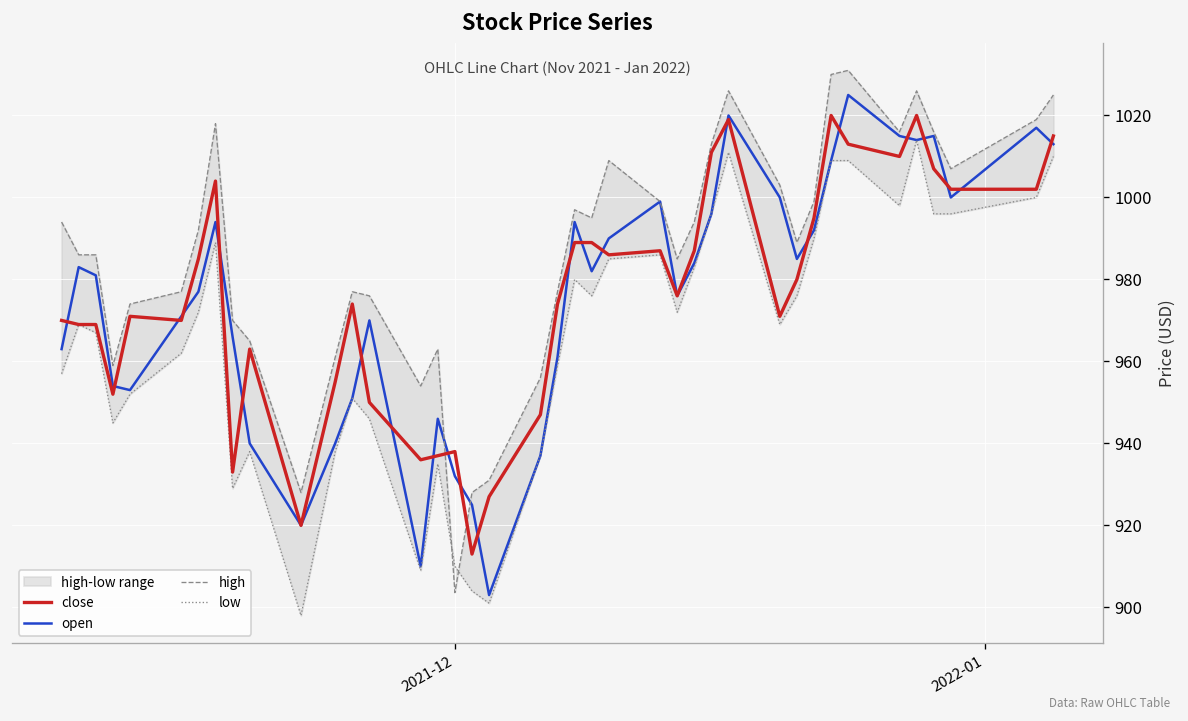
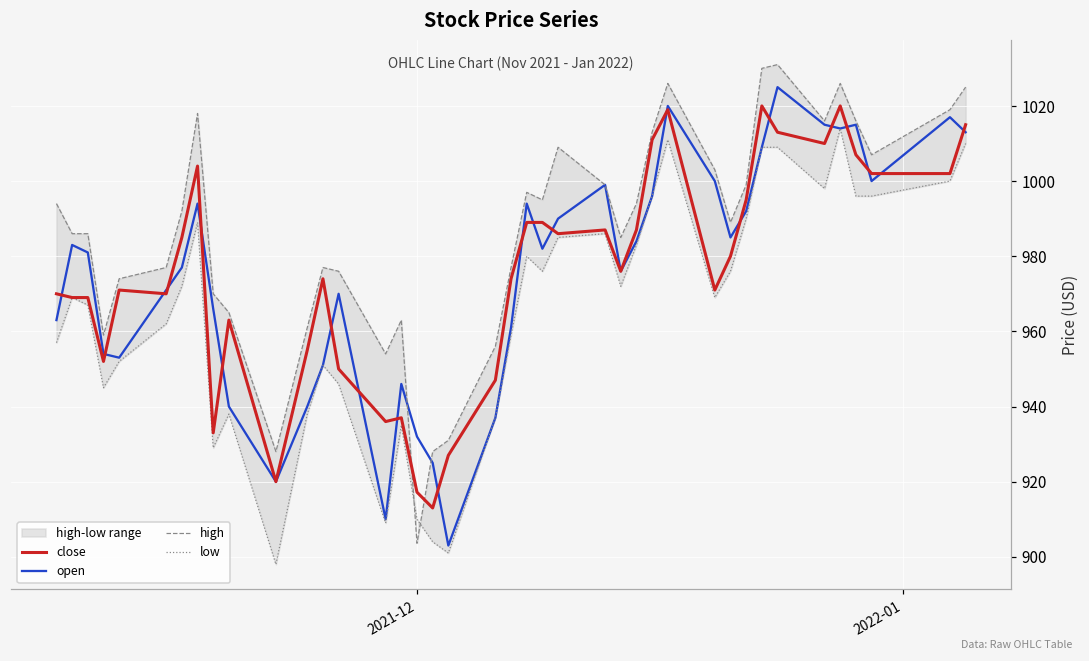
  {
    "close": {
-     "2021-12": 938
+     "2021-12": 917
    },
    "open": {
      "2021-12": 932
    }
  }
